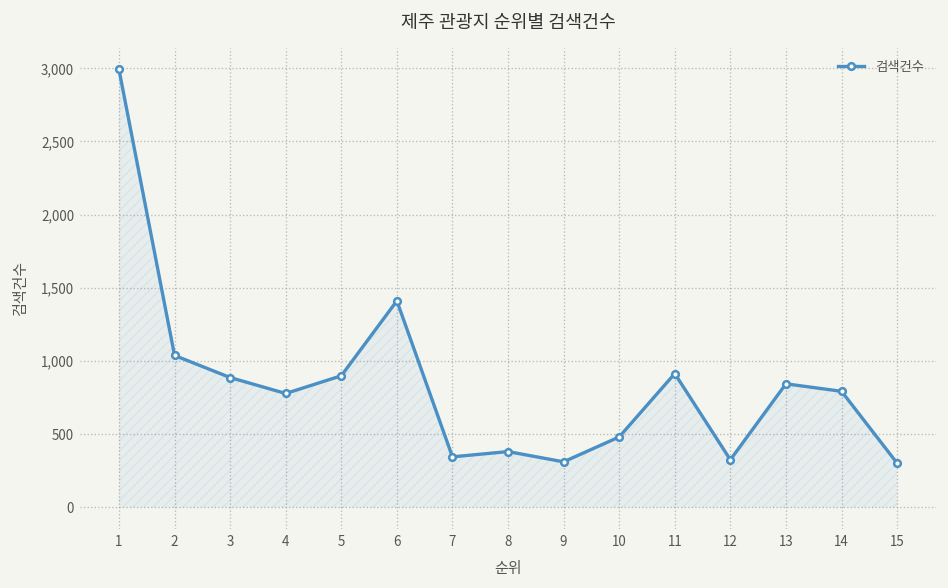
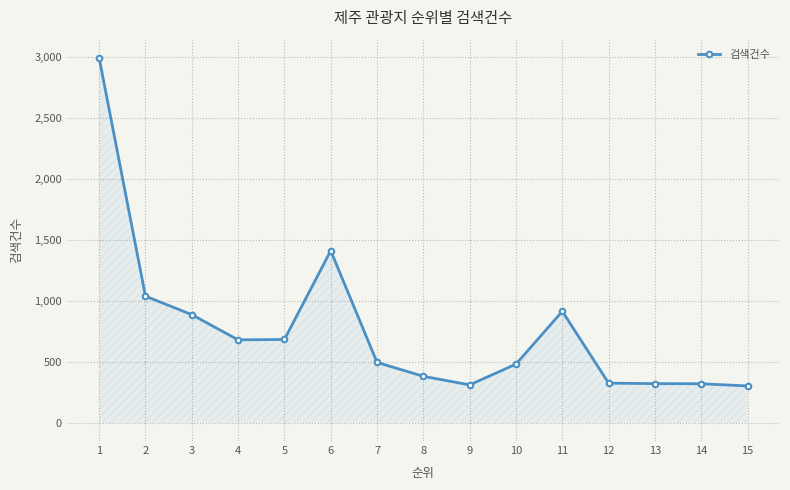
  {
    "1": "2,990",
    "2": "1,040",
    "3": "890",
-   "4": "780",
-   "5": "900",
+   "4": "680",
+   "5": "680",
    "6": "1,410",
-   "7": "350",
+   "7": "500",
    "8": "380",
    "9": "310",
    "10": "480",
    "11": "910",
    "12": "330",
-   "13": "840",
-   "14": "790",
+   "13": "320",
+   "14": "320",
    "15": "300"
  }
